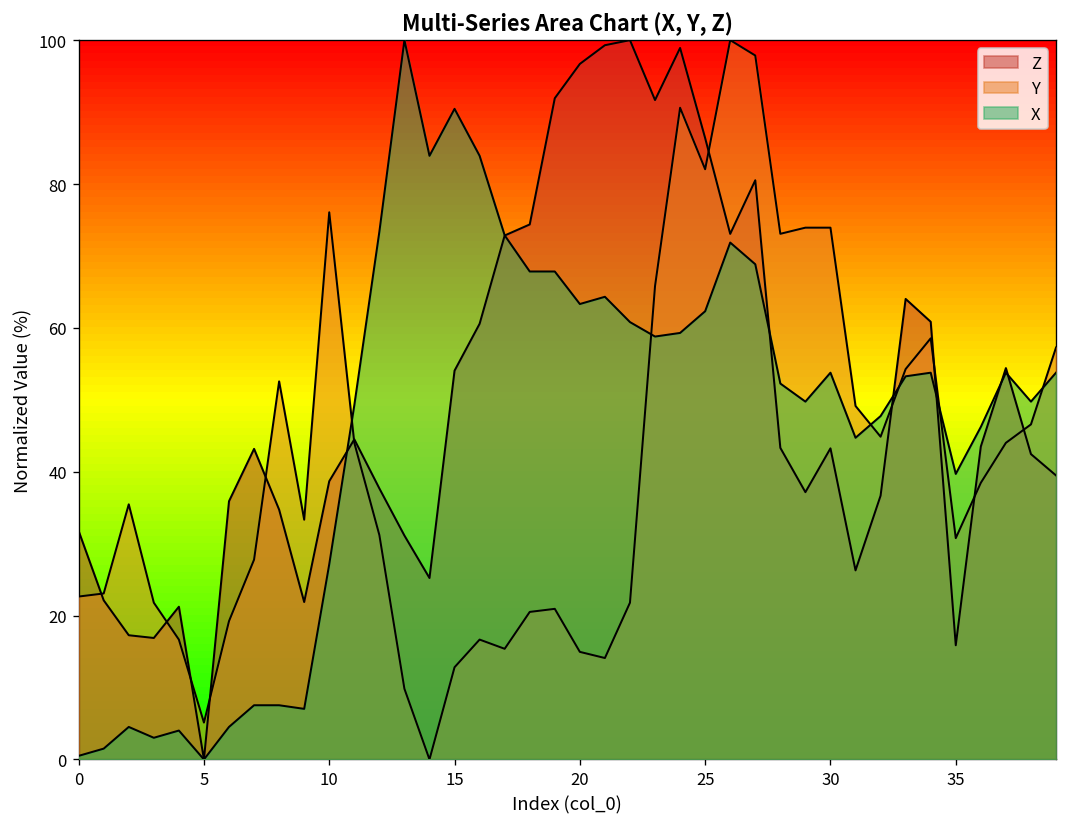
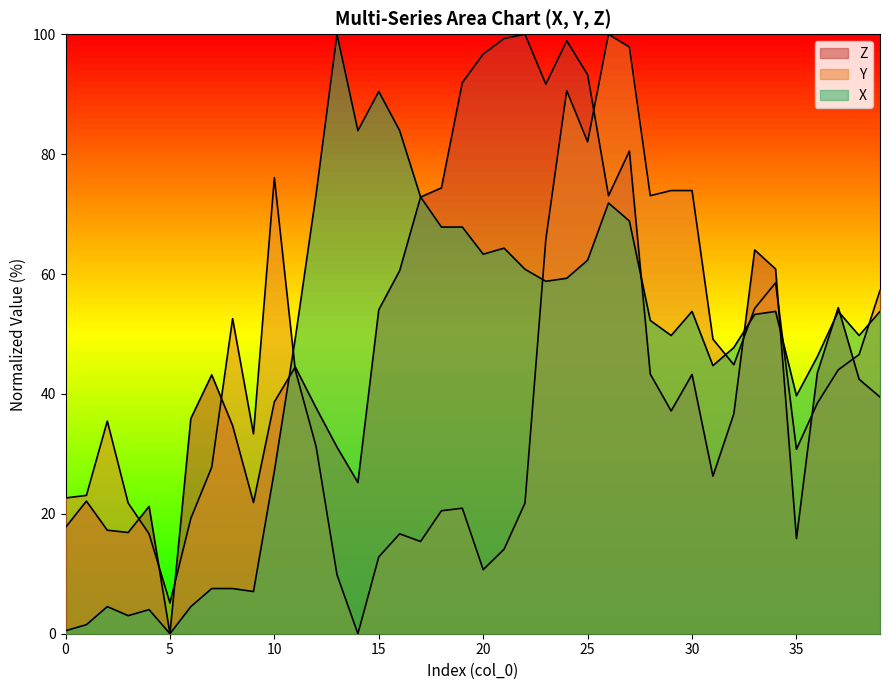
  {
    "Z": {
-     "0": 32,
+     "0": 18,
      "10": 39,
      "15": 54,
      "20": 97,
-     "25": 86,
+     "25": 93,
      "30": 43,
      "35": 16
    },
    "Y": {
      "0": 23,
      "5": 5,
      "10": 76,
      "15": 13,
-     "20": 15,
+     "20": 11,
      "25": 82,
      "30": 74,
      "35": 31
    },
    "X": {
      "0": 1,
      "10": 27,
      "15": 90,
      "20": 63,
      "25": 62,
      "30": 54,
      "35": 40
    }
  }
